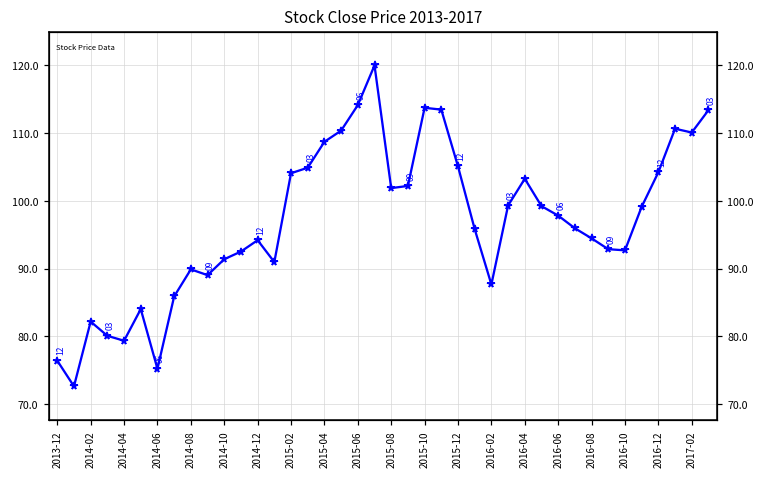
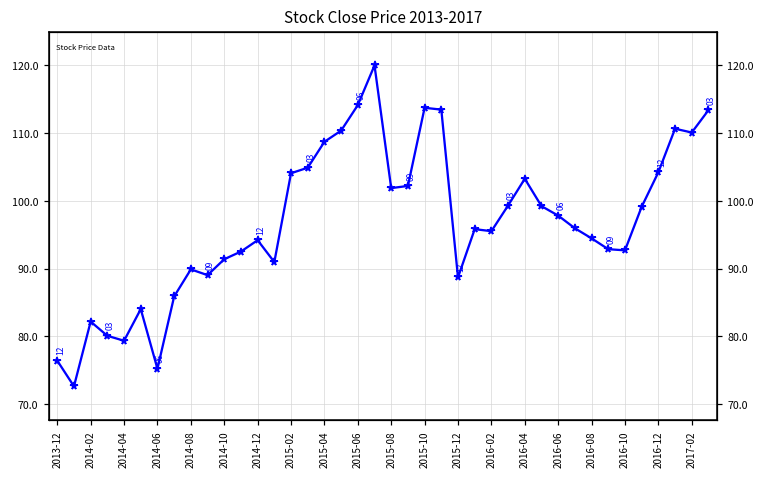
  {
    "2014-02": 82,
    "2014-04": 79,
    "2014-08": 90,
    "2014-10": 91,
    "2015-02": 104,
    "2015-04": 109,
    "2015-08": 102,
    "2015-10": 114,
-   "2015-12": 105,
-   "2016-02": 88,
+   "2015-12": 89,
+   "2016-02": 96,
    "2016-04": 103,
    "2016-08": 94,
    "2016-10": 93,
    "2017-02": 110
  }
